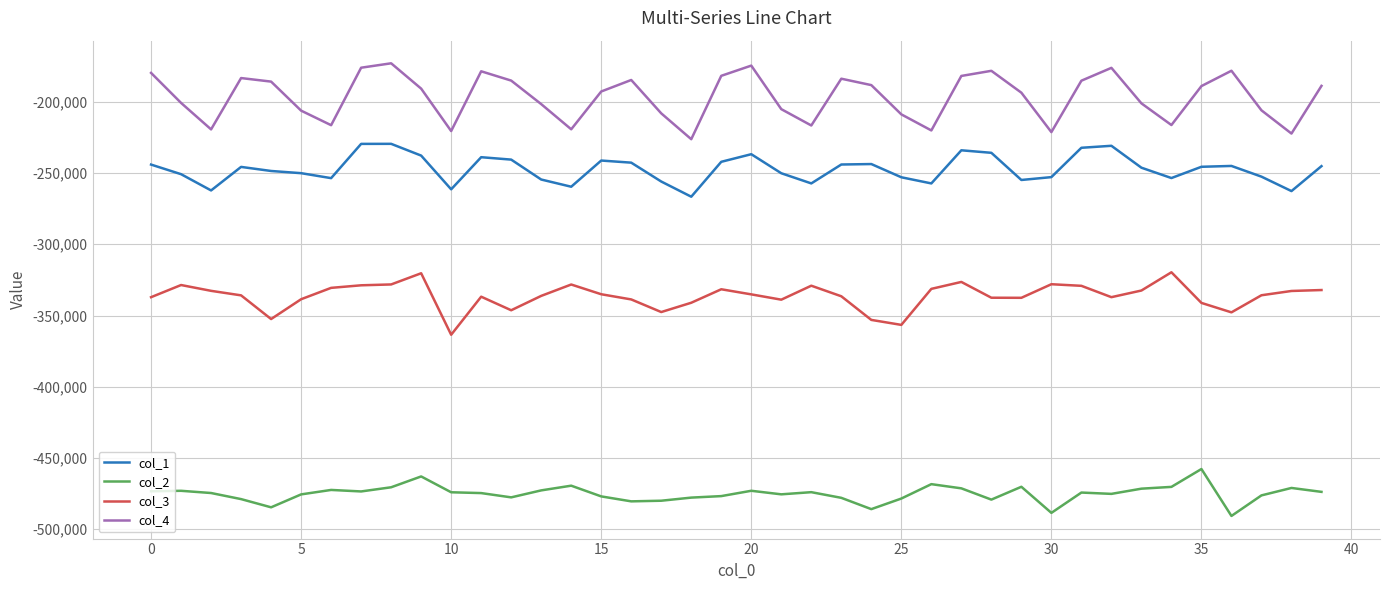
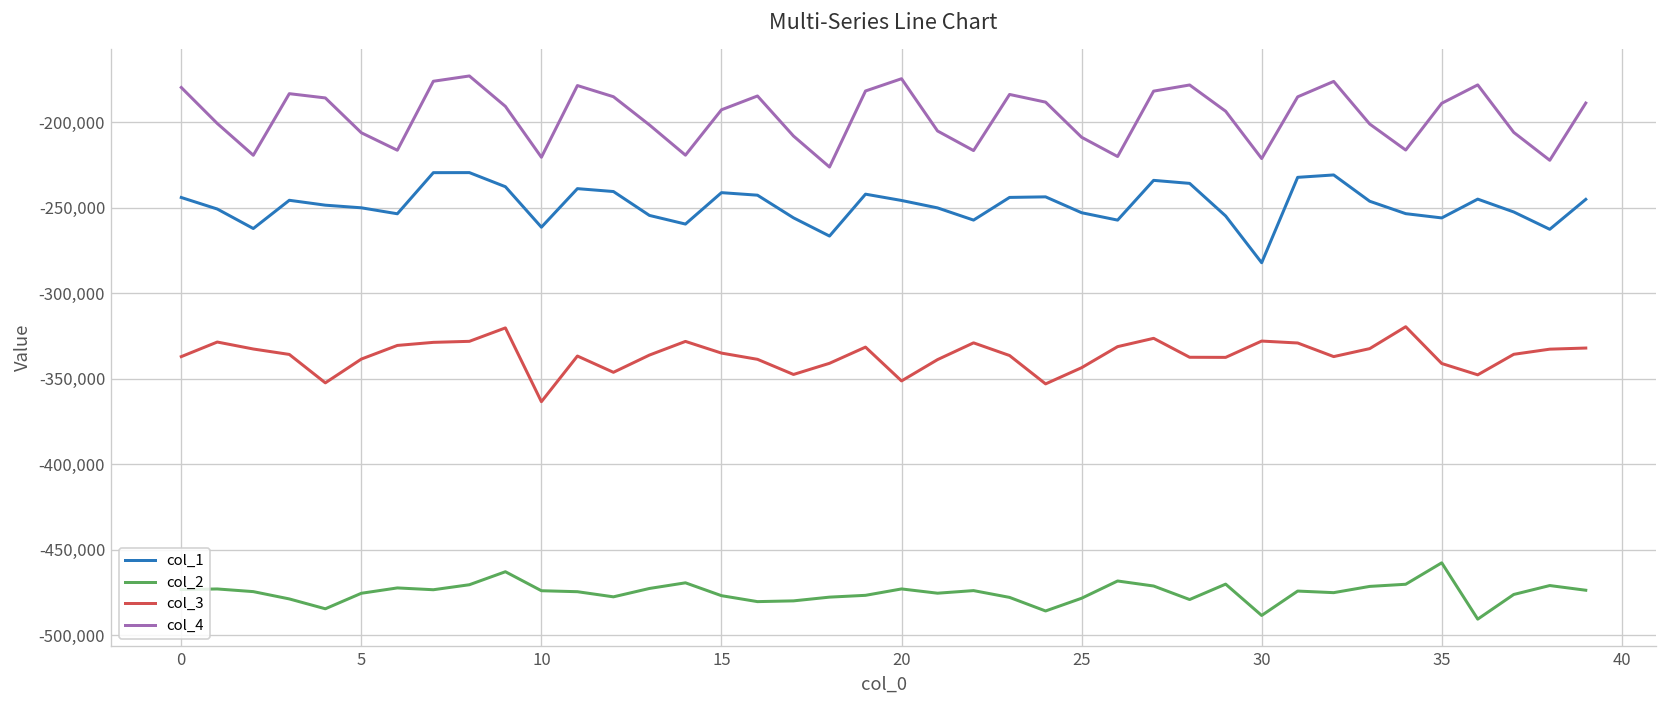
  {
    "col_1": {
      "0": "-244,000",
      "5": "-250,000",
      "10": "-261,000",
      "15": "-241,000",
-     "20": "-237,000",
+     "20": "-246,000",
      "25": "-253,000",
-     "30": "-253,000",
-     "35": "-246,000"
+     "30": "-282,000",
+     "35": "-256,000"
    },
    "col_2": {
      "5": "-476,000",
      "10": "-474,000",
      "15": "-477,000",
      "20": "-473,000",
      "25": "-478,000",
      "30": "-488,000",
      "35": "-458,000"
    },
    "col_3": {
      "0": "-337,000",
      "5": "-339,000",
      "10": "-363,000",
      "15": "-335,000",
-     "20": "-335,000",
-     "25": "-357,000",
+     "20": "-351,000",
+     "25": "-344,000",
      "30": "-328,000",
      "35": "-341,000"
    },
    "col_4": {
      "0": "-180,000",
      "5": "-206,000",
      "10": "-221,000",
      "15": "-193,000",
      "20": "-175,000",
      "25": "-209,000",
      "30": "-221,000",
      "35": "-189,000"
    }
  }
